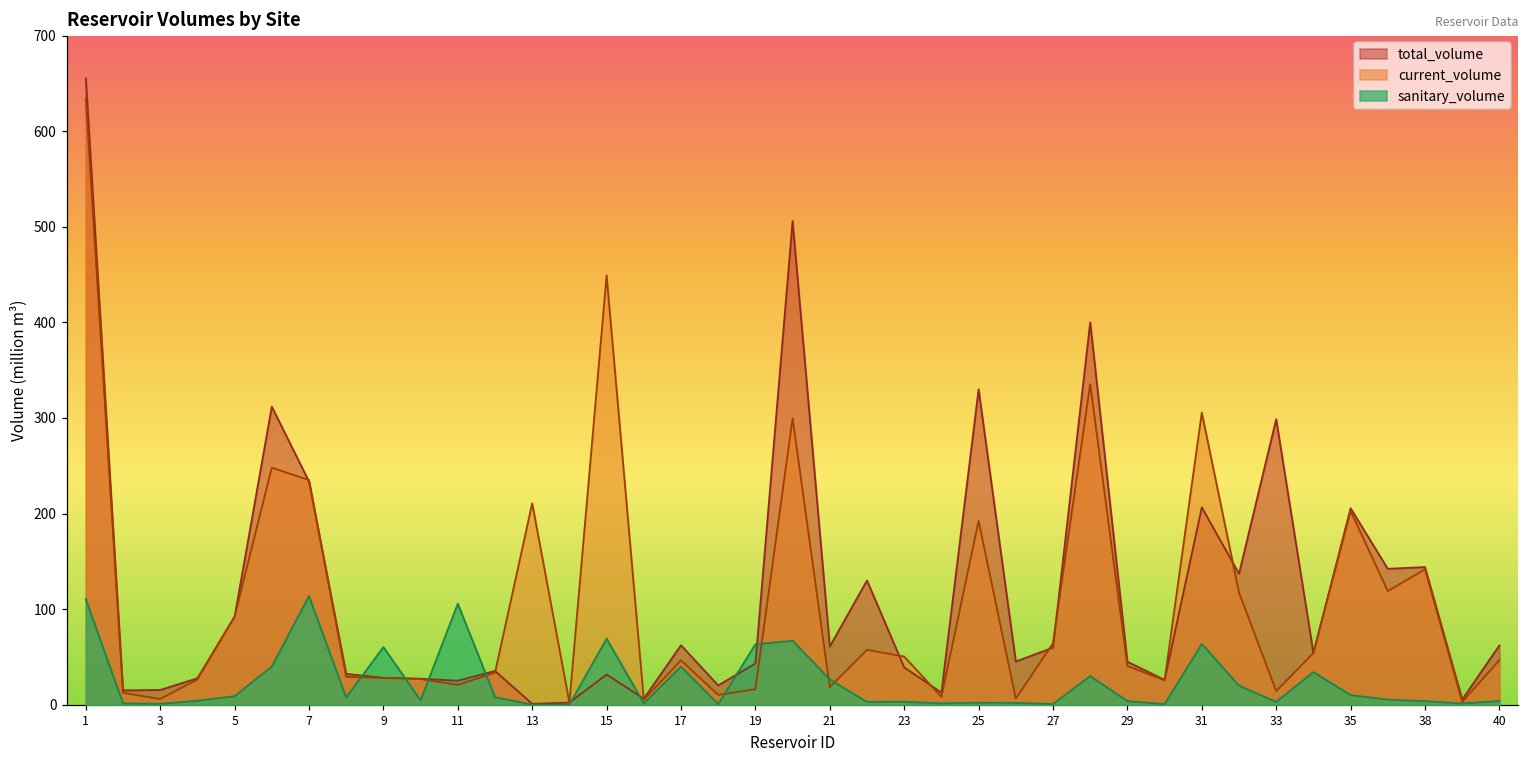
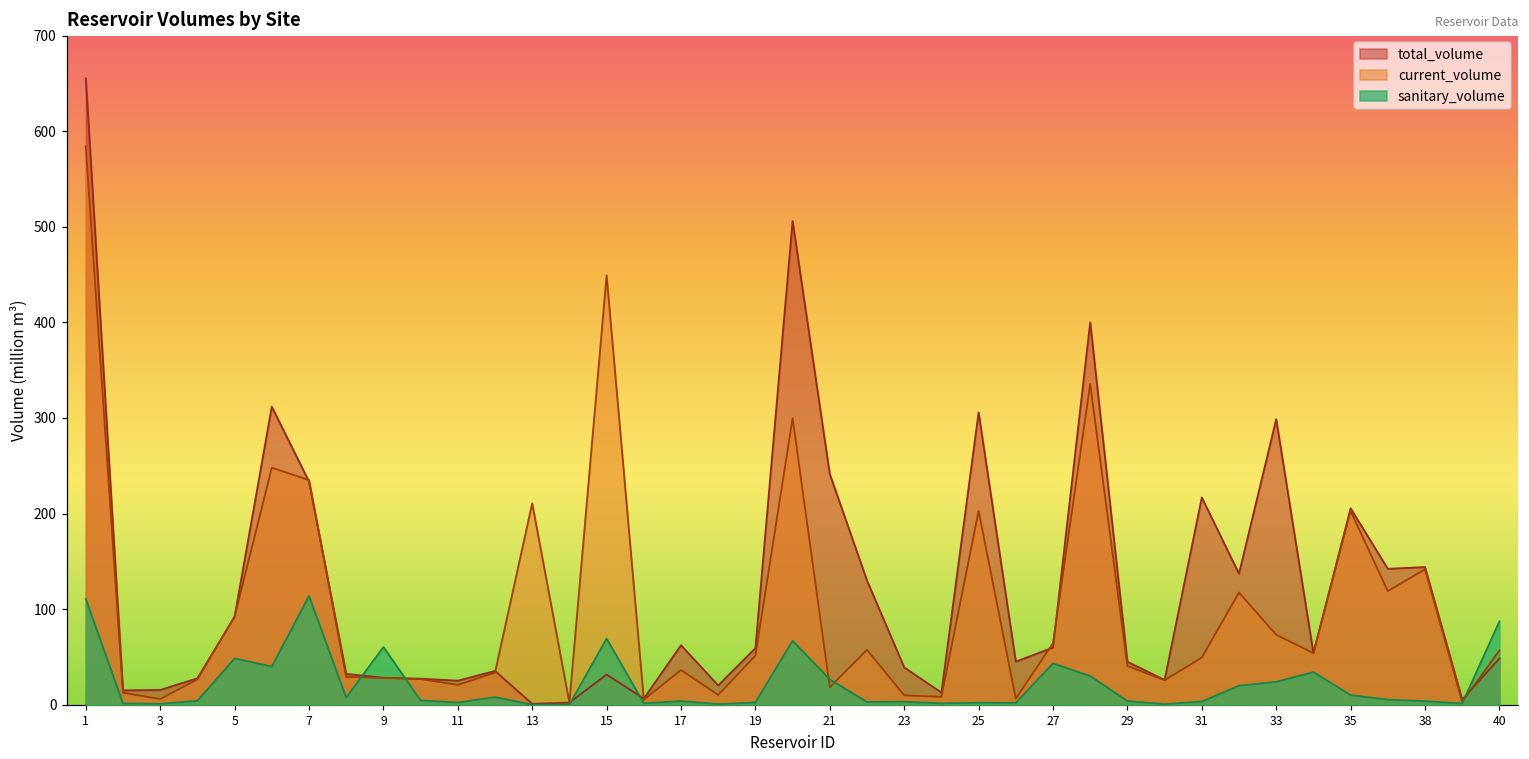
  {
    "total_volume": {
      "1": 660,
      "3": 20,
      "11": 30,
      "15": 30,
      "17": 60,
-     "19": 40,
-     "21": 60,
+     "19": 60,
+     "21": 240,
      "23": 40,
-     "25": 330,
+     "25": 310,
      "27": 60,
      "29": 50,
-     "31": 210,
+     "31": 220,
      "33": 300,
-     "40": 60
+     "40": 50
    },
    "current_volume": {
-     "1": 630,
+     "1": 580,
      "3": 10,
      "11": 20,
      "13": 210,
      "15": 450,
-     "17": 50,
-     "19": 20,
+     "17": 40,
+     "19": 50,
      "21": 20,
-     "23": 50,
-     "25": 190,
+     "23": 10,
+     "25": 200,
      "27": 60,
      "29": 40,
-     "31": 310,
-     "33": 10,
-     "40": 50
+     "31": 50,
+     "33": 70,
+     "40": 60
    },
    "sanitary_volume": {
      "1": 110,
      "3": 0,
-     "5": 10,
+     "5": 50,
      "7": 110,
      "9": 60,
-     "11": 110,
+     "11": 0,
      "15": 70,
-     "17": 40,
-     "19": 60,
+     "17": 0,
+     "19": 0,
      "21": 30,
      "23": 0,
      "25": 0,
-     "27": 0,
+     "27": 40,
      "29": 0,
-     "31": 60,
-     "33": 0,
+     "31": 0,
+     "33": 20,
      "35": 10,
      "38": 0,
-     "40": 0
+     "40": 90
    }
  }
